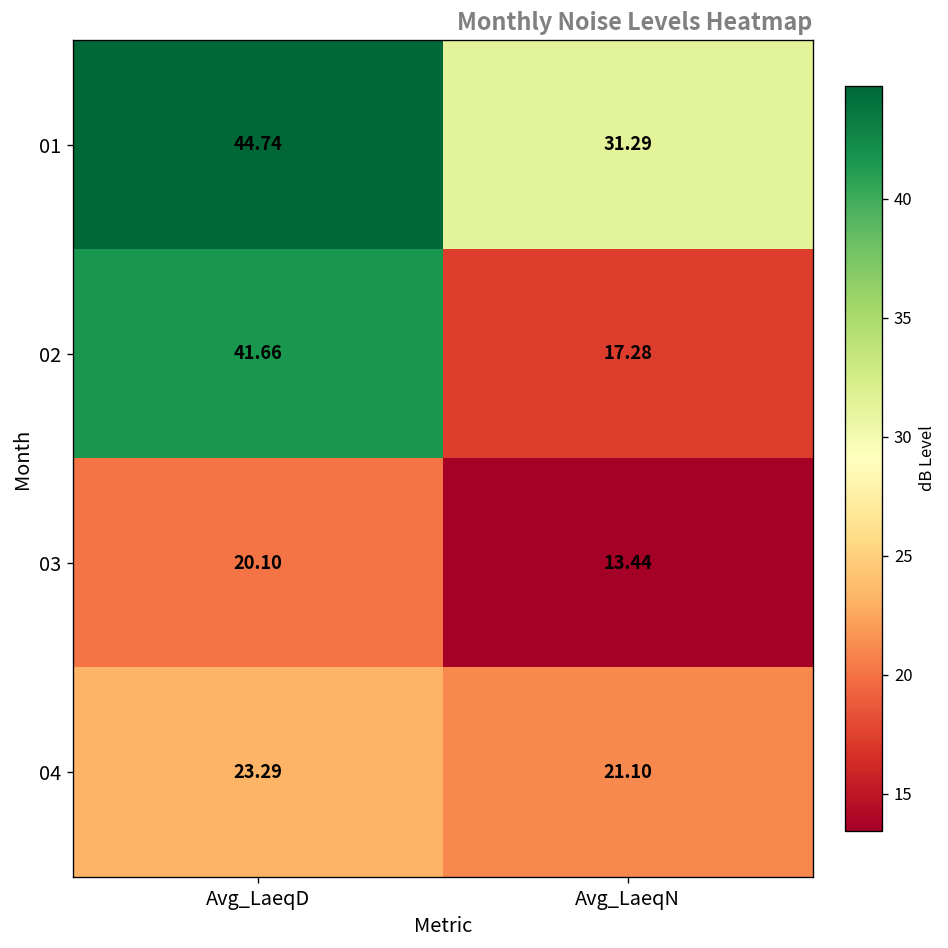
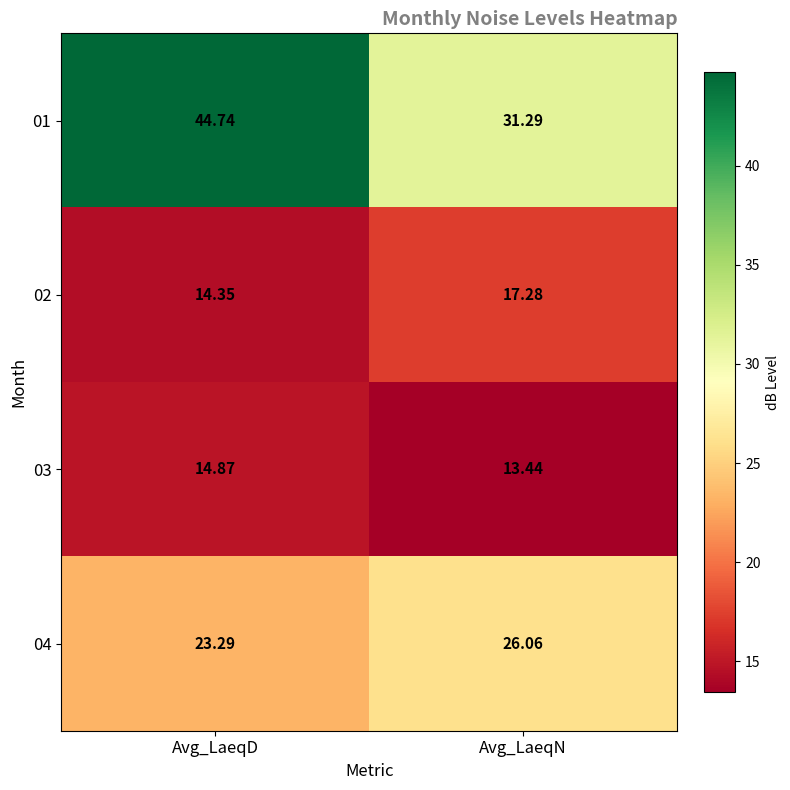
  {
    "01": {
      "Avg_LaeqD": 44.74,
      "Avg_LaeqN": 31.29
    },
    "02": {
-     "Avg_LaeqD": 41.66,
+     "Avg_LaeqD": 14.35,
      "Avg_LaeqN": 17.28
    },
    "03": {
-     "Avg_LaeqD": 20.10,
+     "Avg_LaeqD": 14.87,
      "Avg_LaeqN": 13.44
    },
    "04": {
      "Avg_LaeqD": 23.29,
-     "Avg_LaeqN": 21.10
+     "Avg_LaeqN": 26.06
    }
  }
